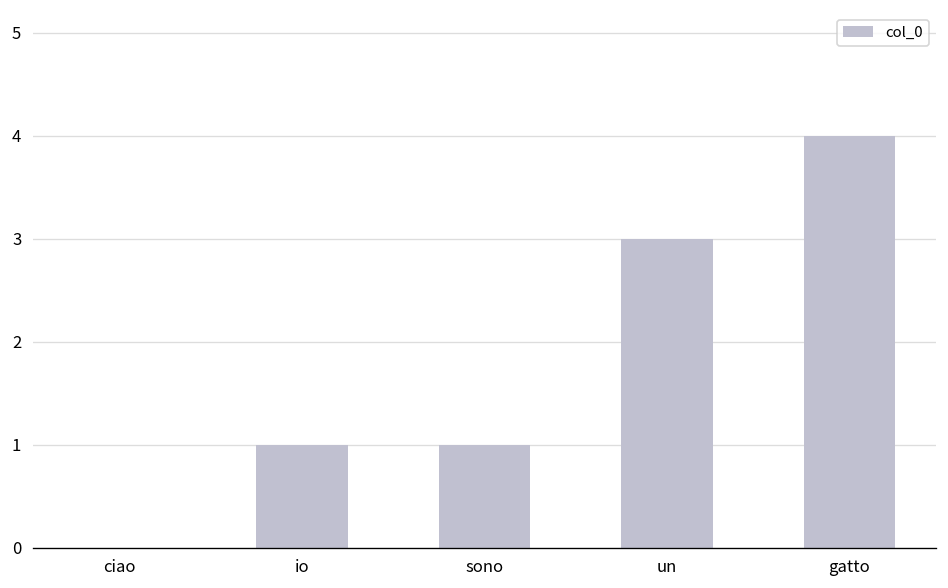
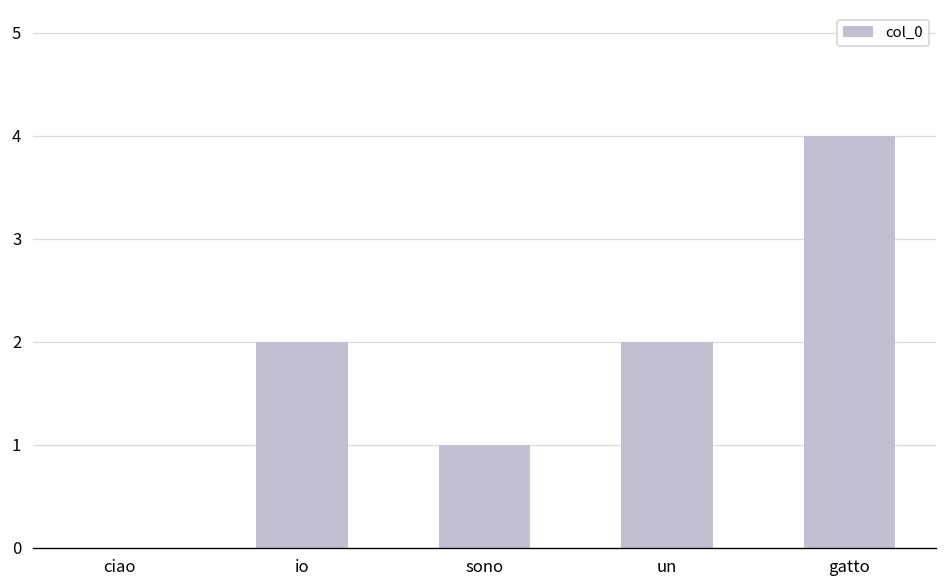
  {
    "ciao": 0,
-   "io": 1,
+   "io": 2,
    "sono": 1,
-   "un": 3,
+   "un": 2,
    "gatto": 4
  }
